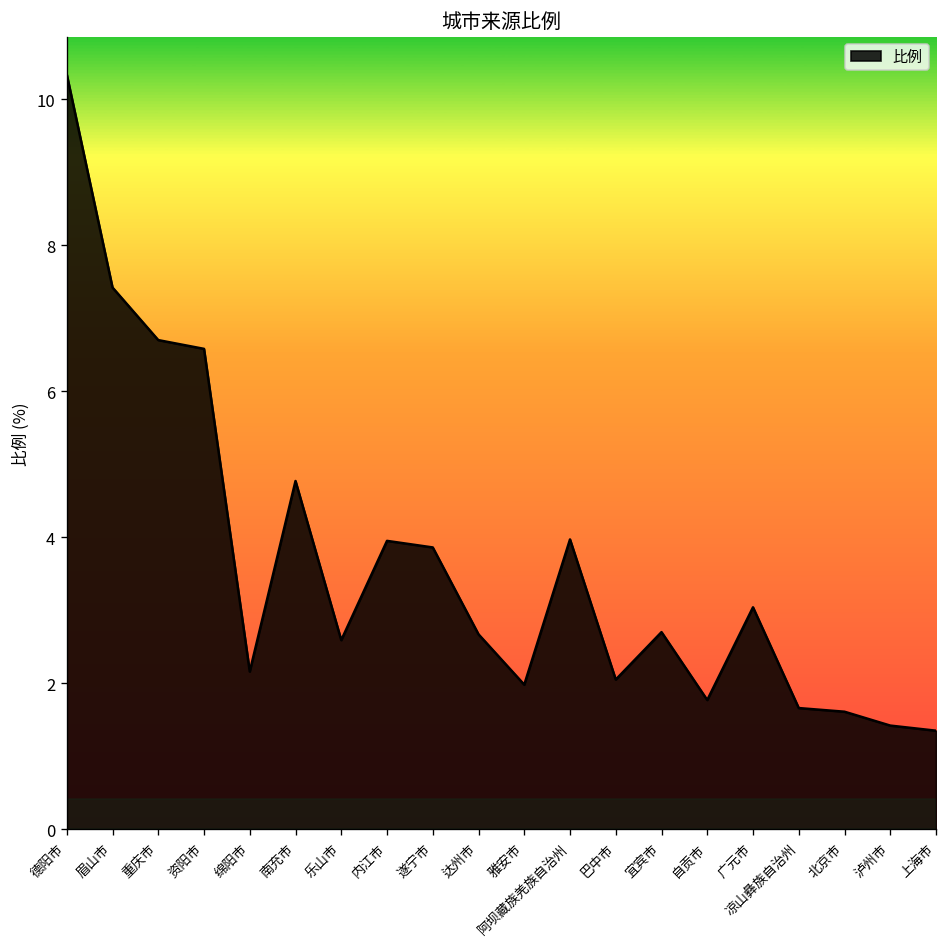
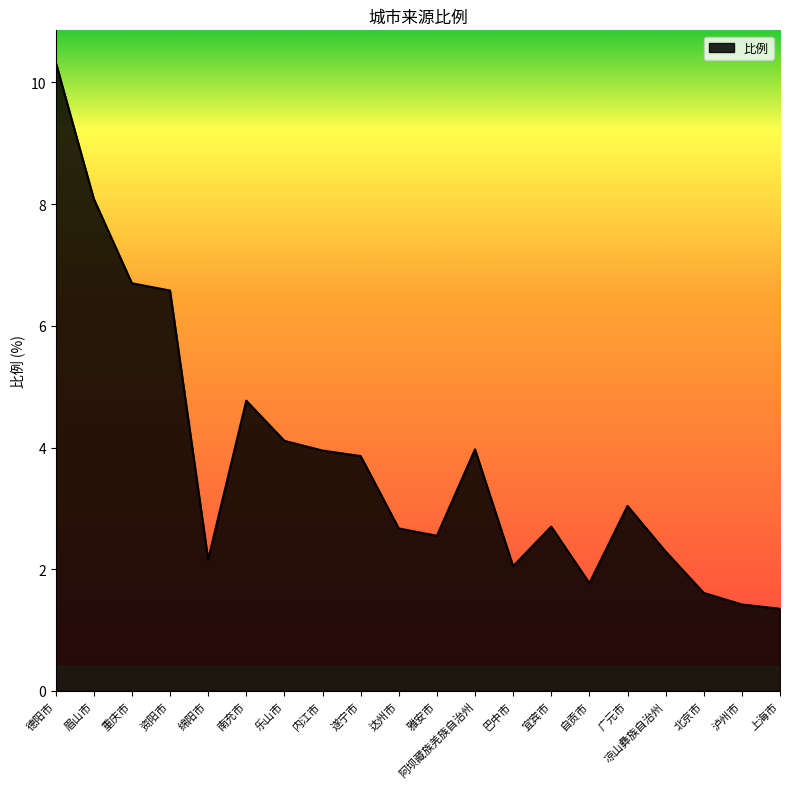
  {
    "德阳市": 10.3,
-   "眉山市": 7.4,
+   "眉山市": 8.1,
    "重庆市": 6.7,
    "资阳市": 6.6,
    "绵阳市": 2.2,
    "南充市": 4.8,
-   "乐山市": 2.6,
+   "乐山市": 4.1,
    "内江市": 4.0,
    "遂宁市": 3.9,
    "达州市": 2.7,
-   "雅安市": 2.0,
+   "雅安市": 2.6,
    "阿坝藏族羌族自治州": 4.0,
    "巴中市": 2.1,
    "宜宾市": 2.7,
    "自贡市": 1.8,
    "广元市": 3.0,
-   "凉山彝族自治州": 1.7,
+   "凉山彝族自治州": 2.3,
    "北京市": 1.6,
    "泸州市": 1.4,
    "上海市": 1.4
  }
